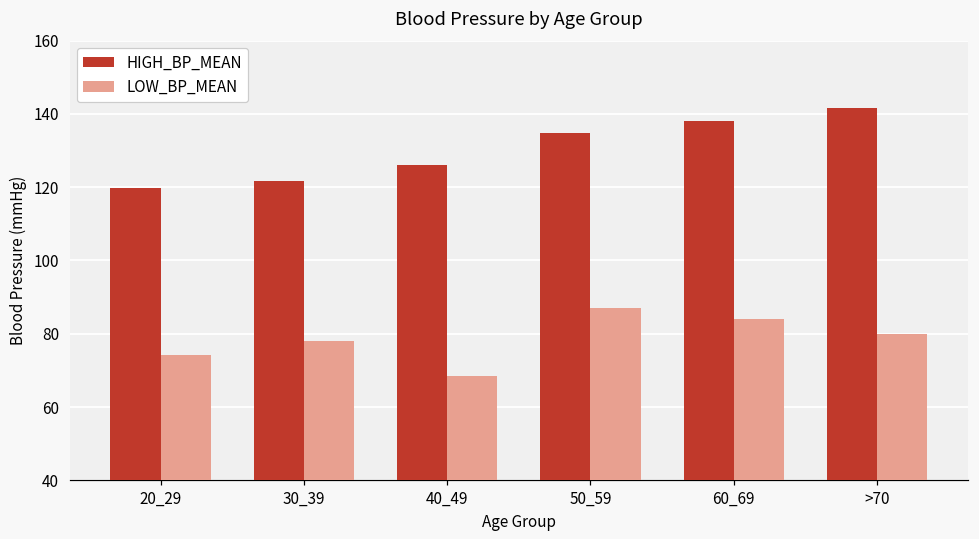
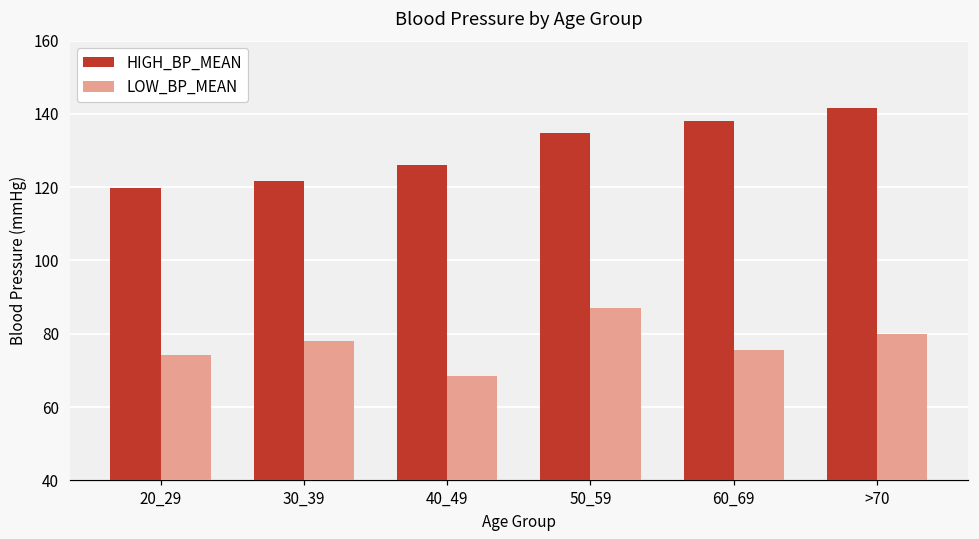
  {
    "HIGH_BP_MEAN": {
      "20_29": 120,
      "30_39": 122,
      "40_49": 126,
      "50_59": 135,
      "60_69": 138,
      ">70": 142
    },
    "LOW_BP_MEAN": {
      "20_29": 74,
      "30_39": 78,
      "40_49": 69,
      "50_59": 87,
-     "60_69": 84,
+     "60_69": 76,
      ">70": 80
    }
  }
